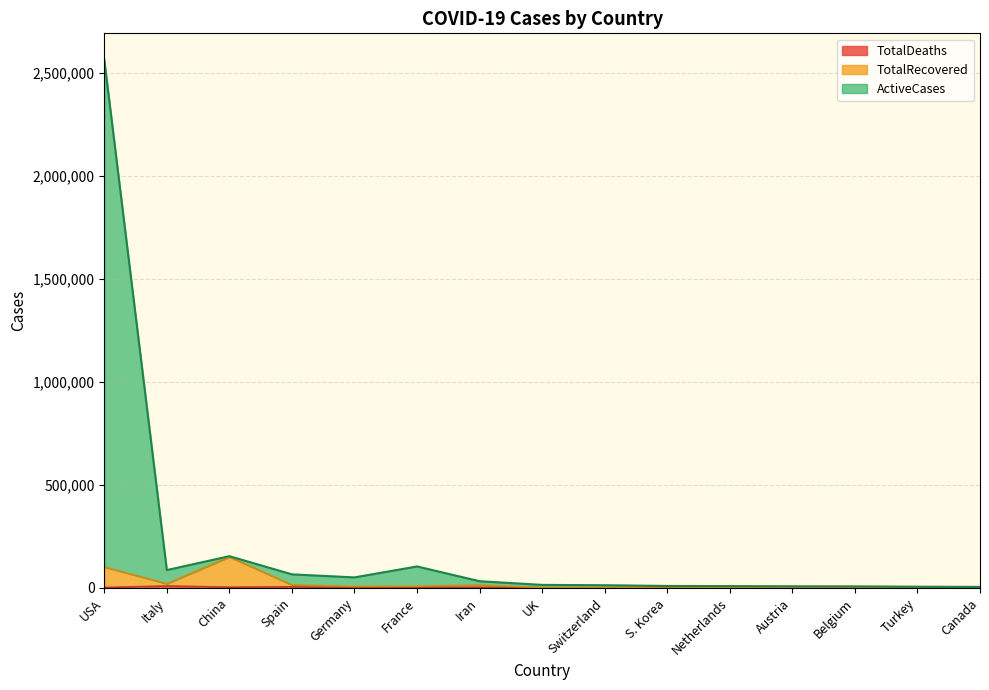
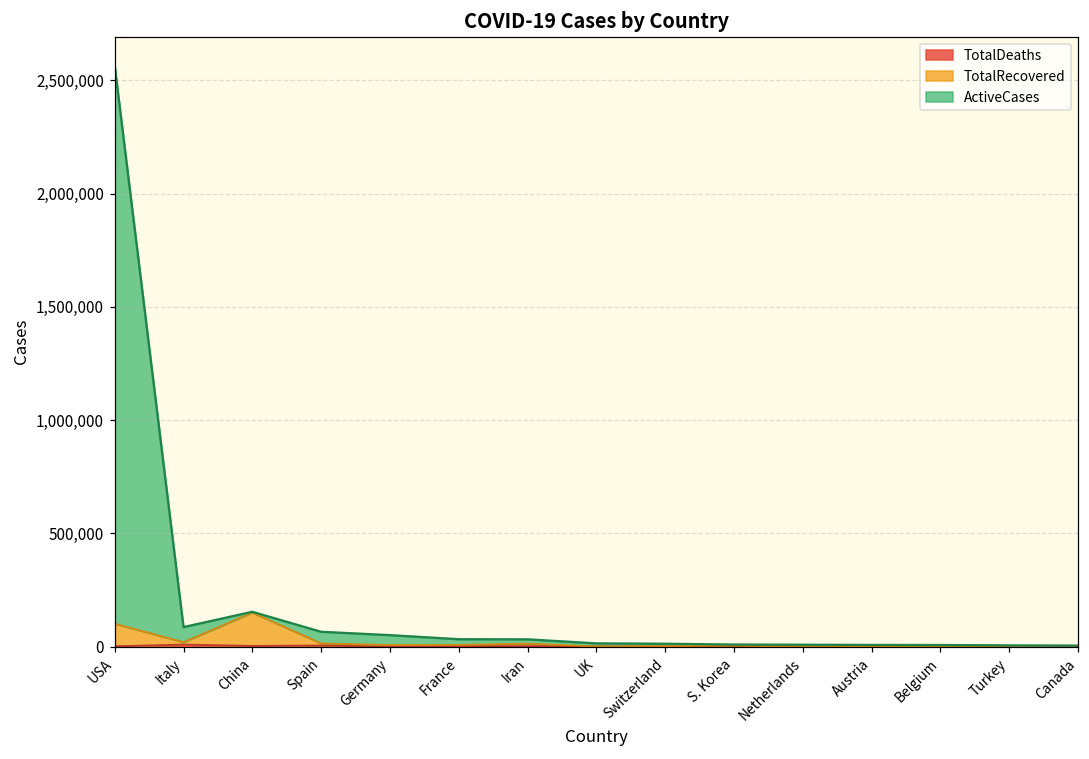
  {
    "TotalDeaths": {
      "USA": "0",
      "China": "0"
    },
    "TotalRecovered": {
      "USA": "100,000"
    },
    "ActiveCases": {
      "USA": "2,460,000",
      "Italy": "70,000",
      "Spain": "50,000",
      "Germany": "40,000",
-     "France": "100,000",
+     "France": "30,000",
      "Iran": "20,000",
      "UK": "10,000"
    }
  }
